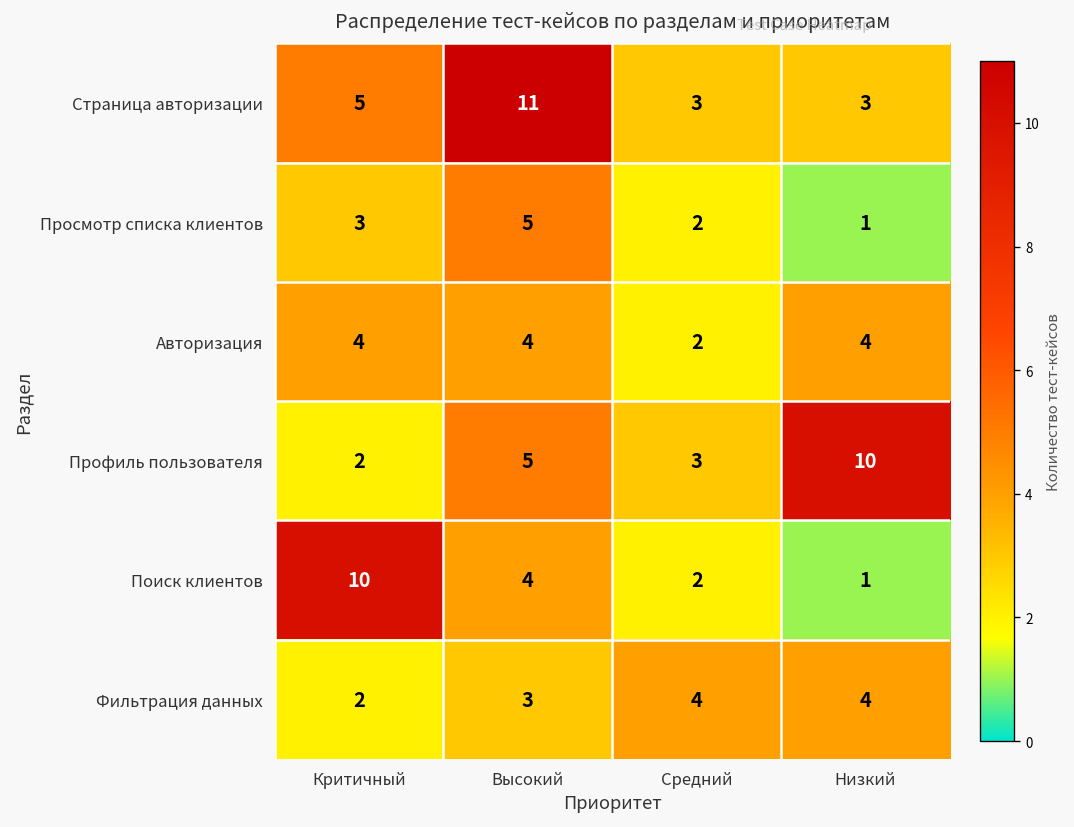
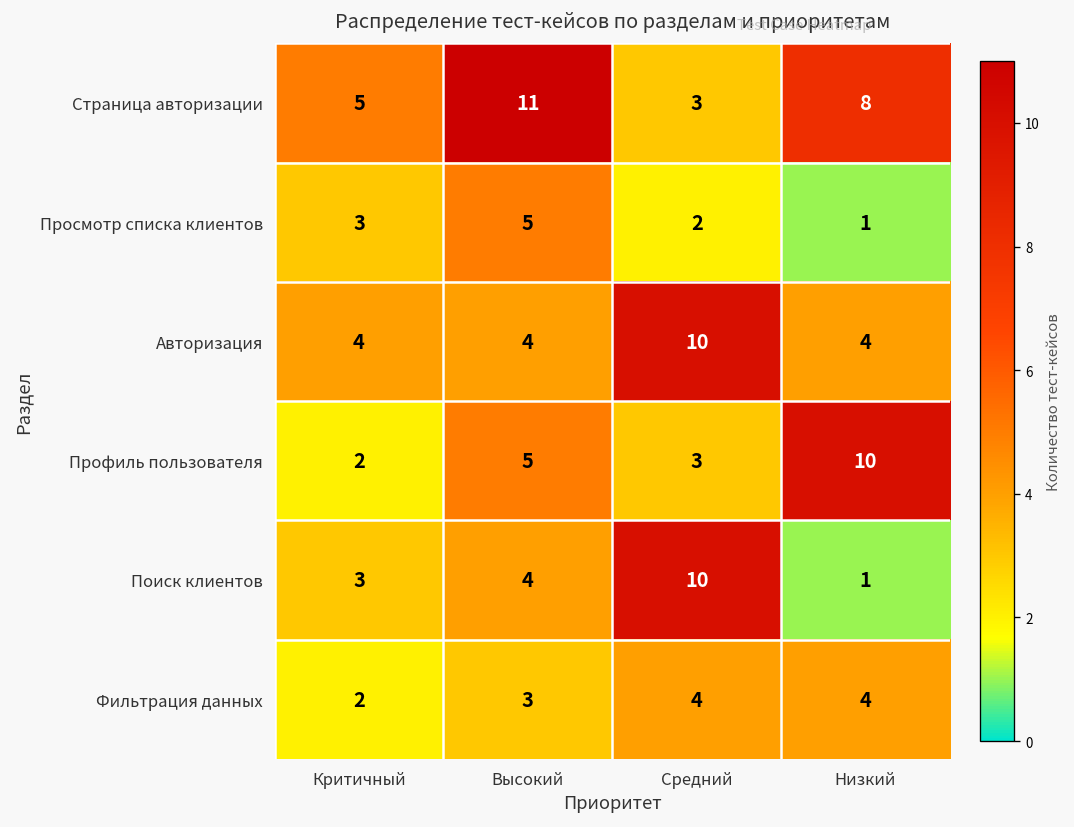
  {
    "Страница авторизации": {
      "Критичный": 5,
      "Высокий": 11,
      "Средний": 3,
-     "Низкий": 3
+     "Низкий": 8
    },
    "Просмотр списка клиентов": {
      "Критичный": 3,
      "Высокий": 5,
      "Средний": 2,
      "Низкий": 1
    },
    "Авторизация": {
      "Критичный": 4,
      "Высокий": 4,
-     "Средний": 2,
+     "Средний": 10,
      "Низкий": 4
    },
    "Профиль пользователя": {
      "Критичный": 2,
      "Высокий": 5,
      "Средний": 3,
      "Низкий": 10
    },
    "Поиск клиентов": {
-     "Критичный": 10,
+     "Критичный": 3,
      "Высокий": 4,
-     "Средний": 2,
+     "Средний": 10,
      "Низкий": 1
    },
    "Фильтрация данных": {
      "Критичный": 2,
      "Высокий": 3,
      "Средний": 4,
      "Низкий": 4
    }
  }
